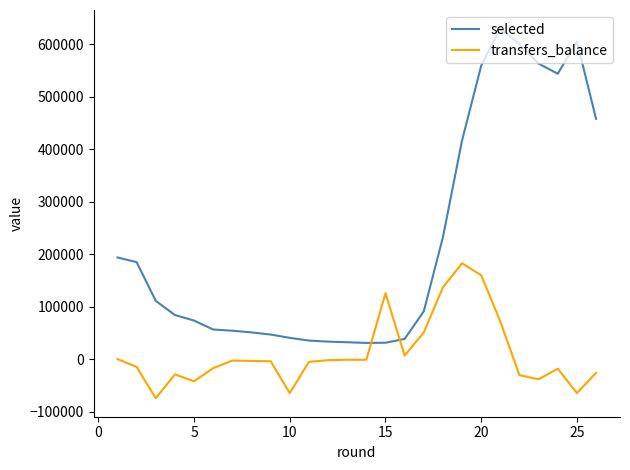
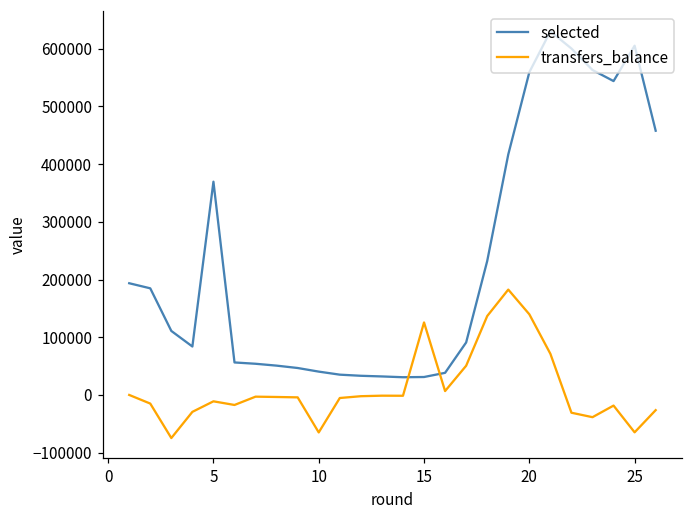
  {
    "selected": {
-     "5": 70000,
+     "5": 370000,
      "10": 40000,
      "15": 30000,
      "20": 560000
    },
    "transfers_balance": {
-     "5": -40000,
+     "5": -10000,
      "10": -60000,
      "15": 130000,
-     "20": 160000,
+     "20": 140000,
      "25": -60000
    }
  }
